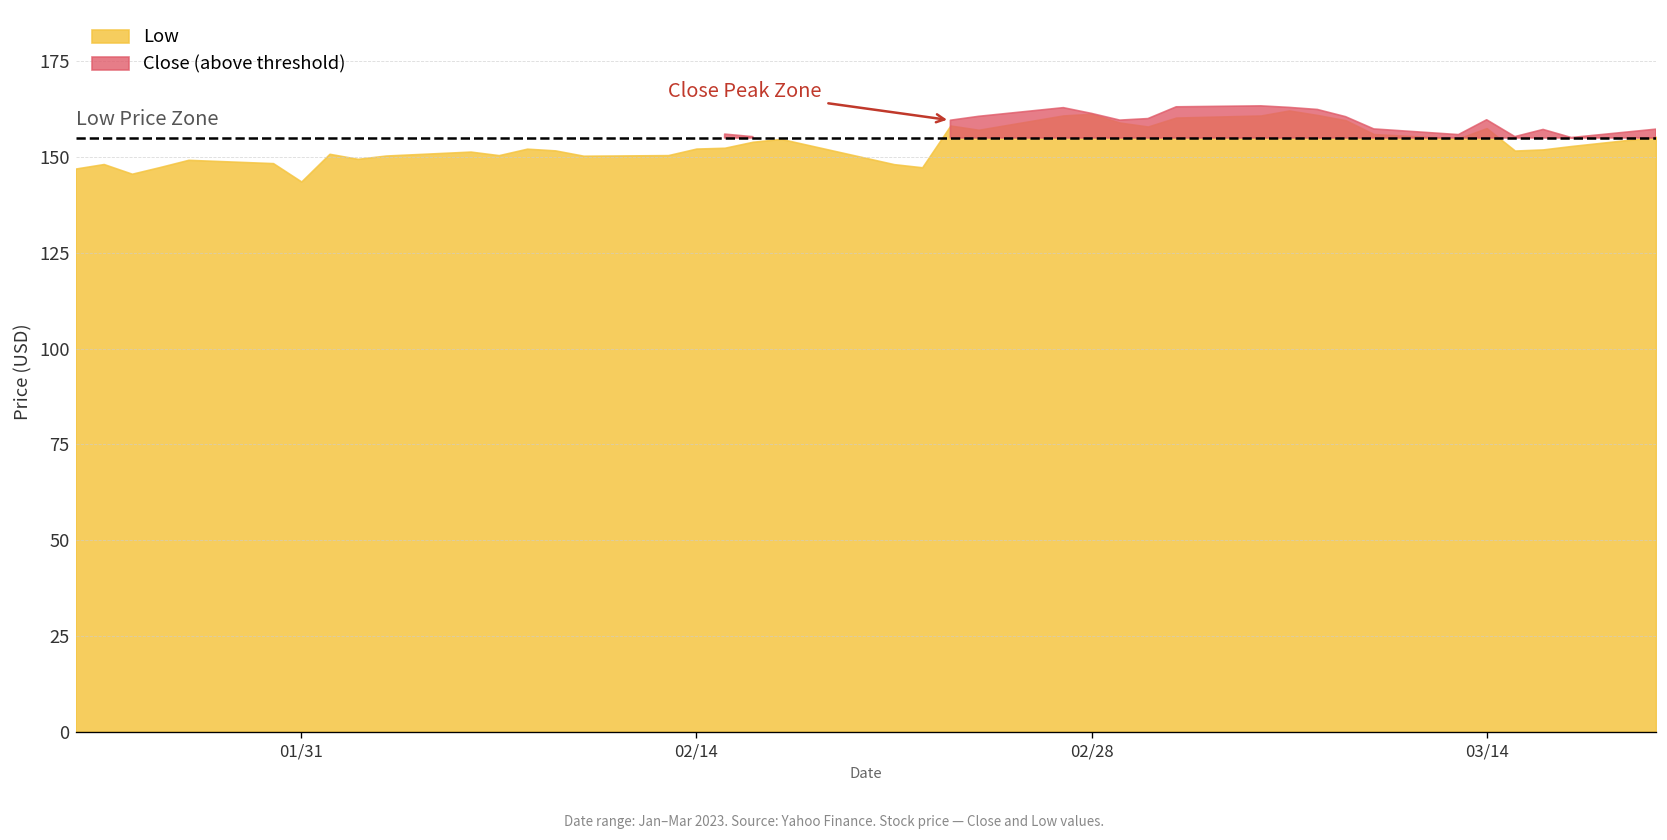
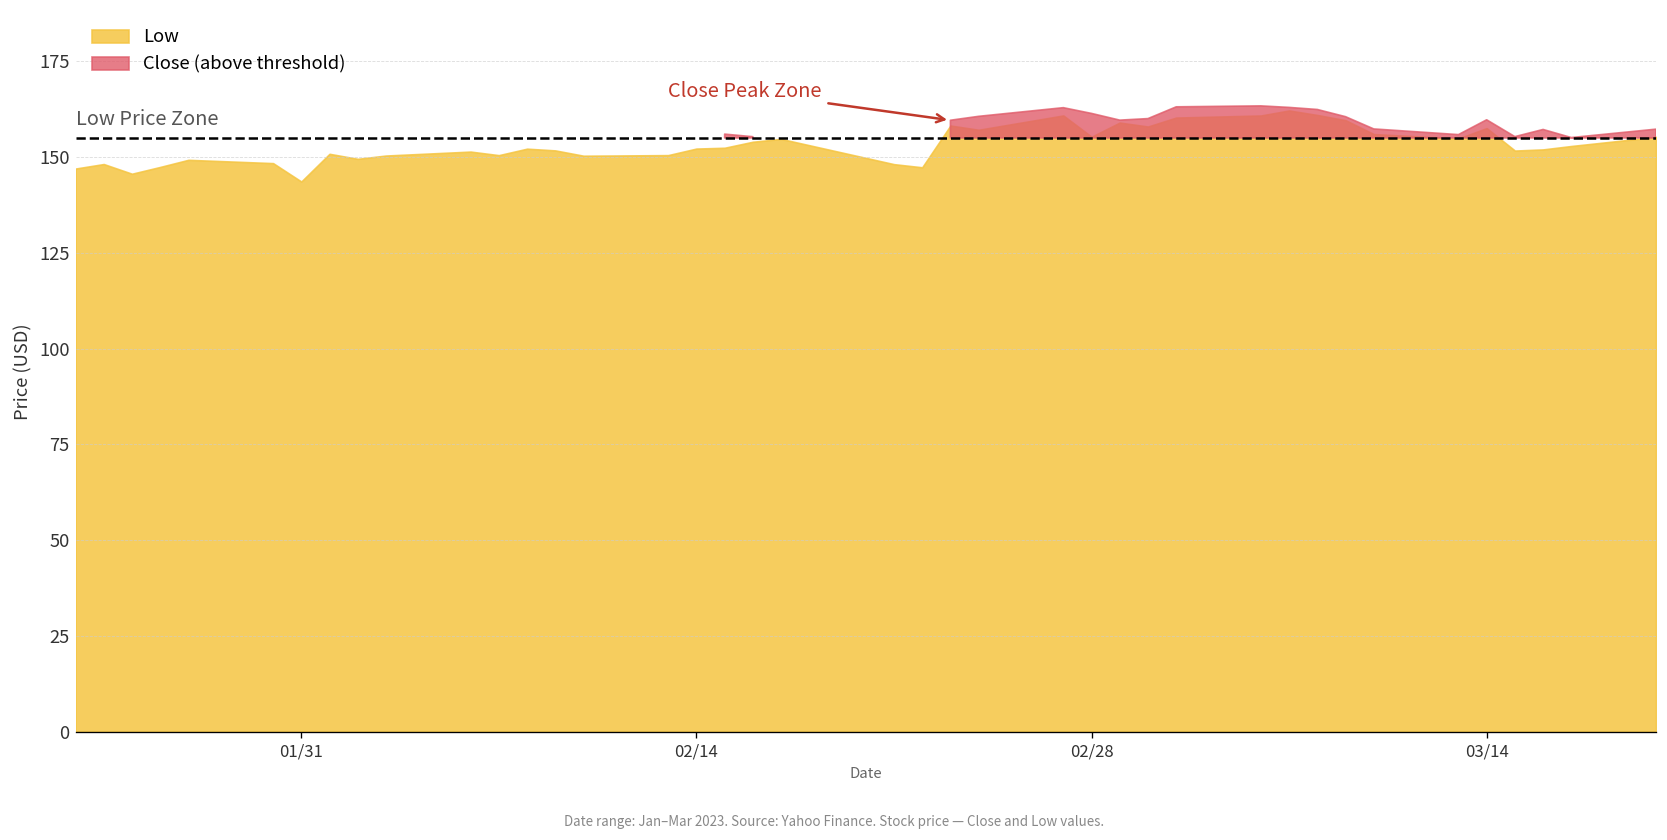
  {
    "01/31": 144,
    "02/14": 152,
-   "02/28": 161,
+   "02/28": 155,
    "03/14": 158
  }
